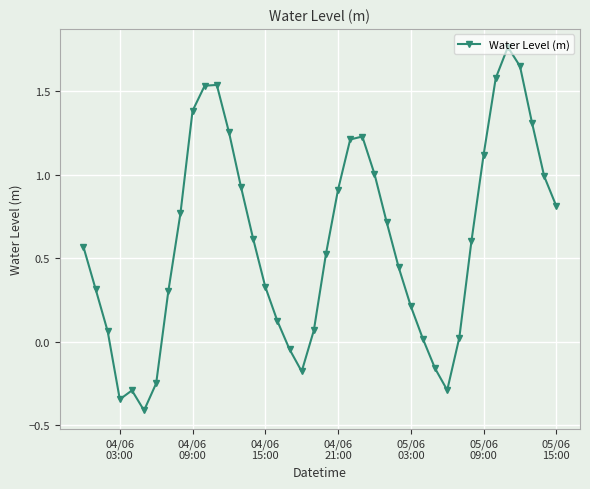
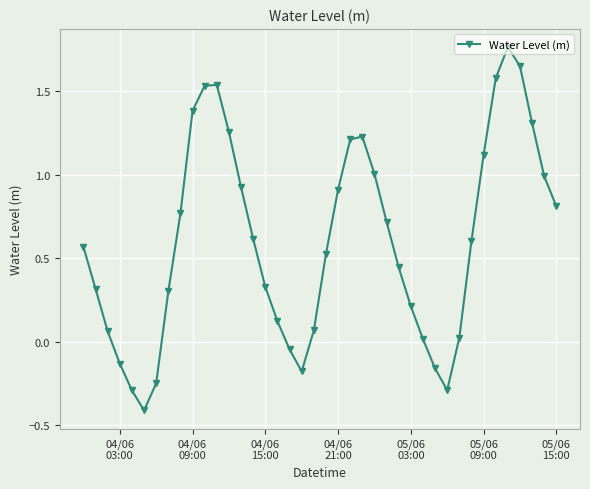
  {
-   "04/06 03:00": -0.34,
+   "04/06 03:00": -0.13,
    "04/06 09:00": 1.38,
    "04/06 15:00": 0.33,
    "04/06 21:00": 0.91,
    "05/06 03:00": 0.21,
    "05/06 09:00": 1.12,
    "05/06 15:00": 0.81
  }
